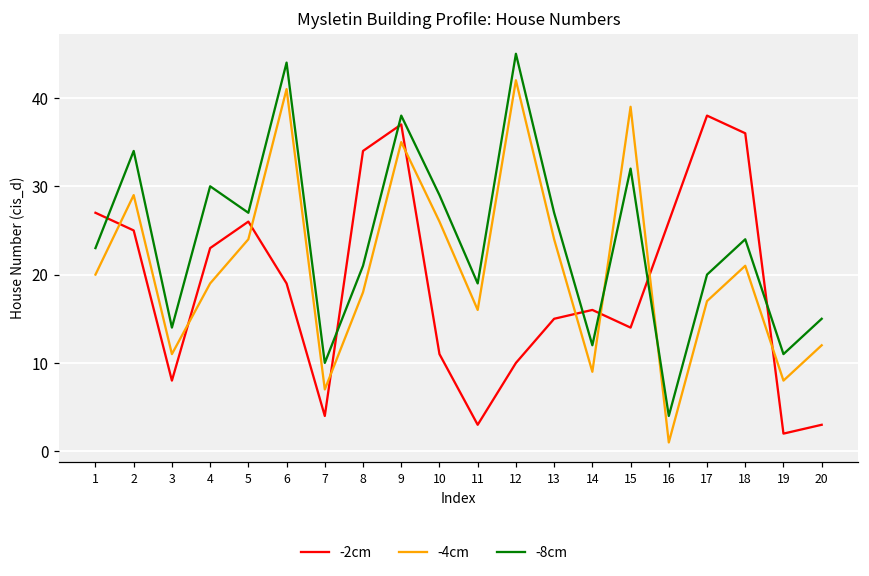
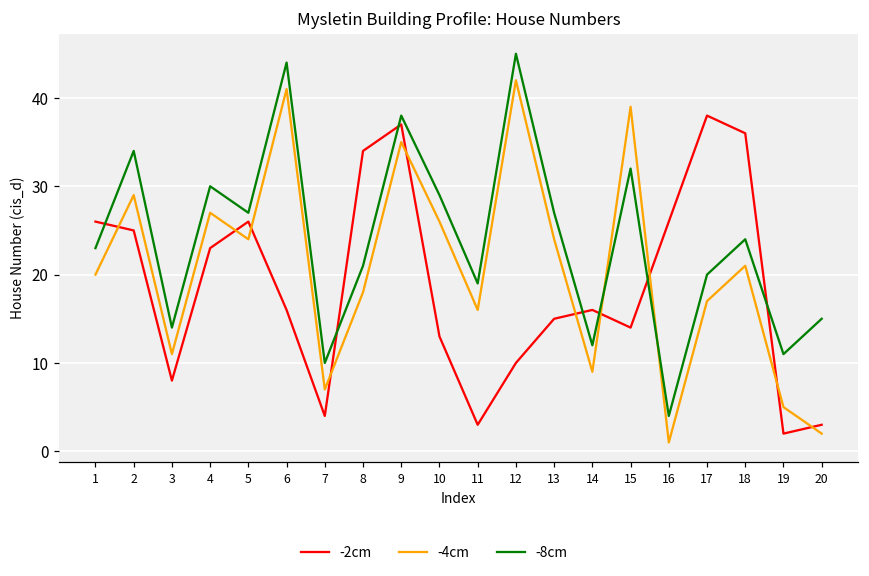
  {
    "-2cm": {
-     "1": 27,
+     "1": 26,
      "2": 25,
      "3": 8,
      "4": 23,
      "5": 26,
-     "6": 19,
+     "6": 16,
      "7": 4,
      "8": 34,
      "9": 37,
-     "10": 11,
+     "10": 13,
      "11": 3,
      "12": 10,
      "13": 15,
      "14": 16,
      "15": 14,
      "16": 26,
      "17": 38,
      "18": 36,
      "19": 2,
      "20": 3
    },
    "-4cm": {
      "1": 20,
      "2": 29,
      "3": 11,
-     "4": 19,
+     "4": 27,
      "5": 24,
      "6": 41,
      "7": 7,
      "8": 18,
      "9": 35,
      "10": 26,
      "11": 16,
      "12": 42,
      "13": 24,
      "14": 9,
      "15": 39,
      "16": 1,
      "17": 17,
      "18": 21,
-     "19": 8,
-     "20": 12
+     "19": 5,
+     "20": 2
    },
    "-8cm": {
      "1": 23,
      "2": 34,
      "3": 14,
      "4": 30,
      "5": 27,
      "6": 44,
      "7": 10,
      "8": 21,
      "9": 38,
      "10": 29,
      "11": 19,
      "12": 45,
      "13": 27,
      "14": 12,
      "15": 32,
      "16": 4,
      "17": 20,
      "18": 24,
      "19": 11,
      "20": 15
    }
  }
